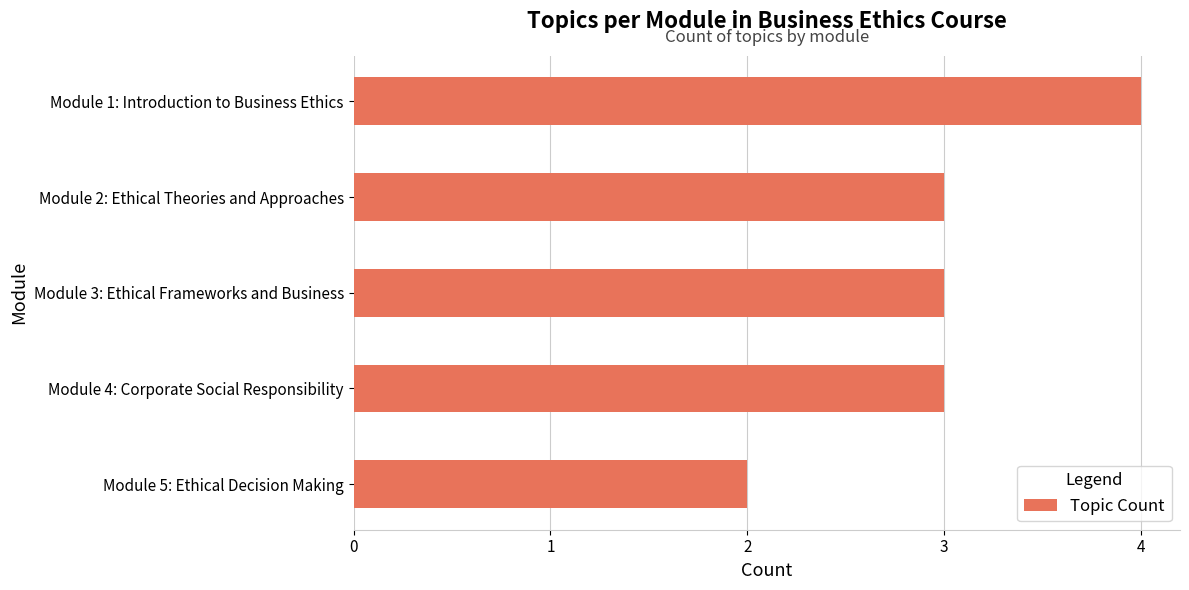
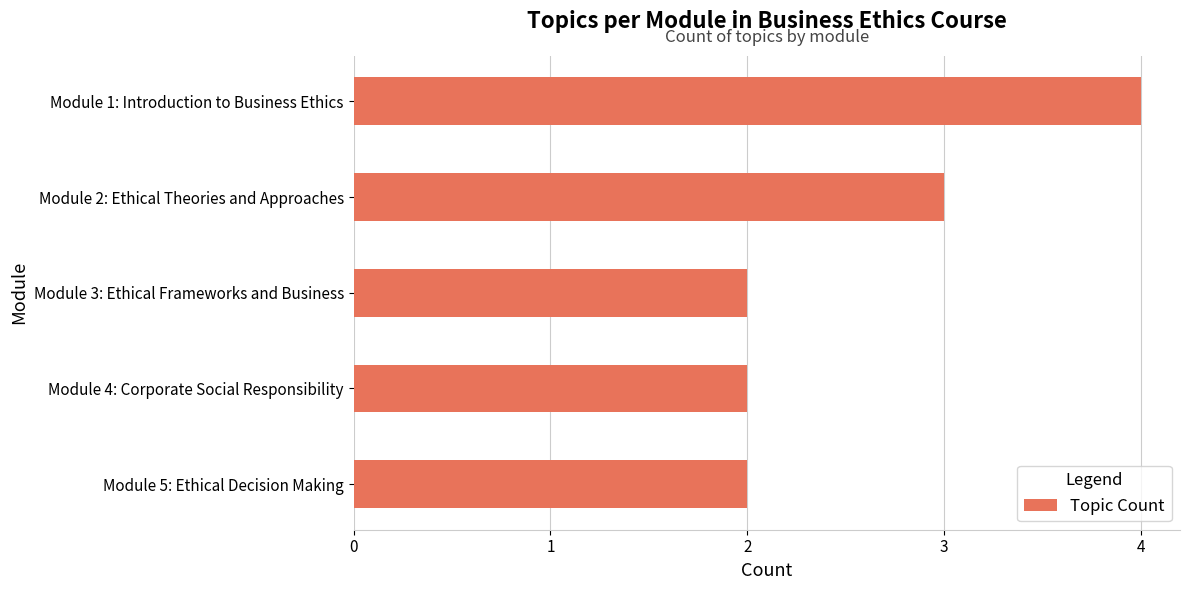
  {
    "Module 1: Introduction to Business Ethics": 4,
    "Module 2: Ethical Theories and Approaches": 3,
-   "Module 3: Ethical Frameworks and Business": 3,
-   "Module 4: Corporate Social Responsibility": 3,
+   "Module 3: Ethical Frameworks and Business": 2,
+   "Module 4: Corporate Social Responsibility": 2,
    "Module 5: Ethical Decision Making": 2
  }
